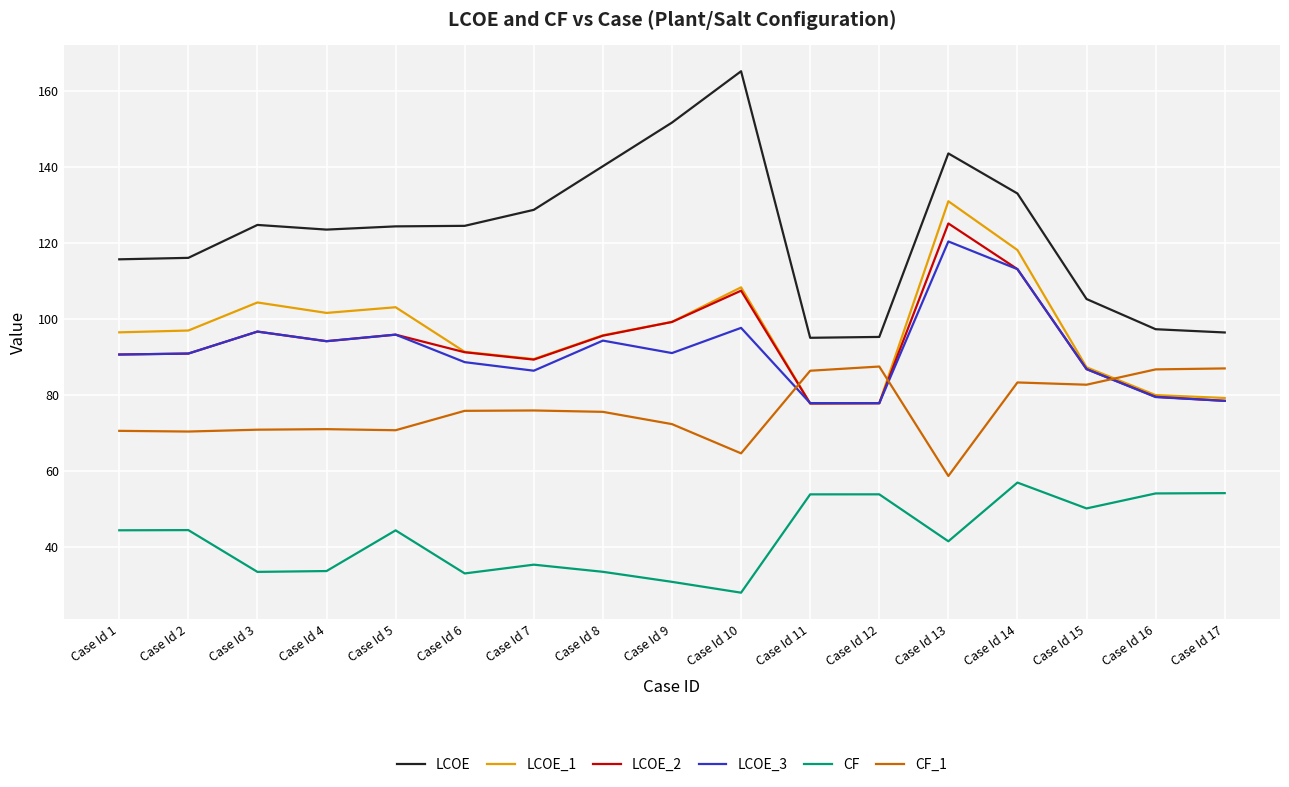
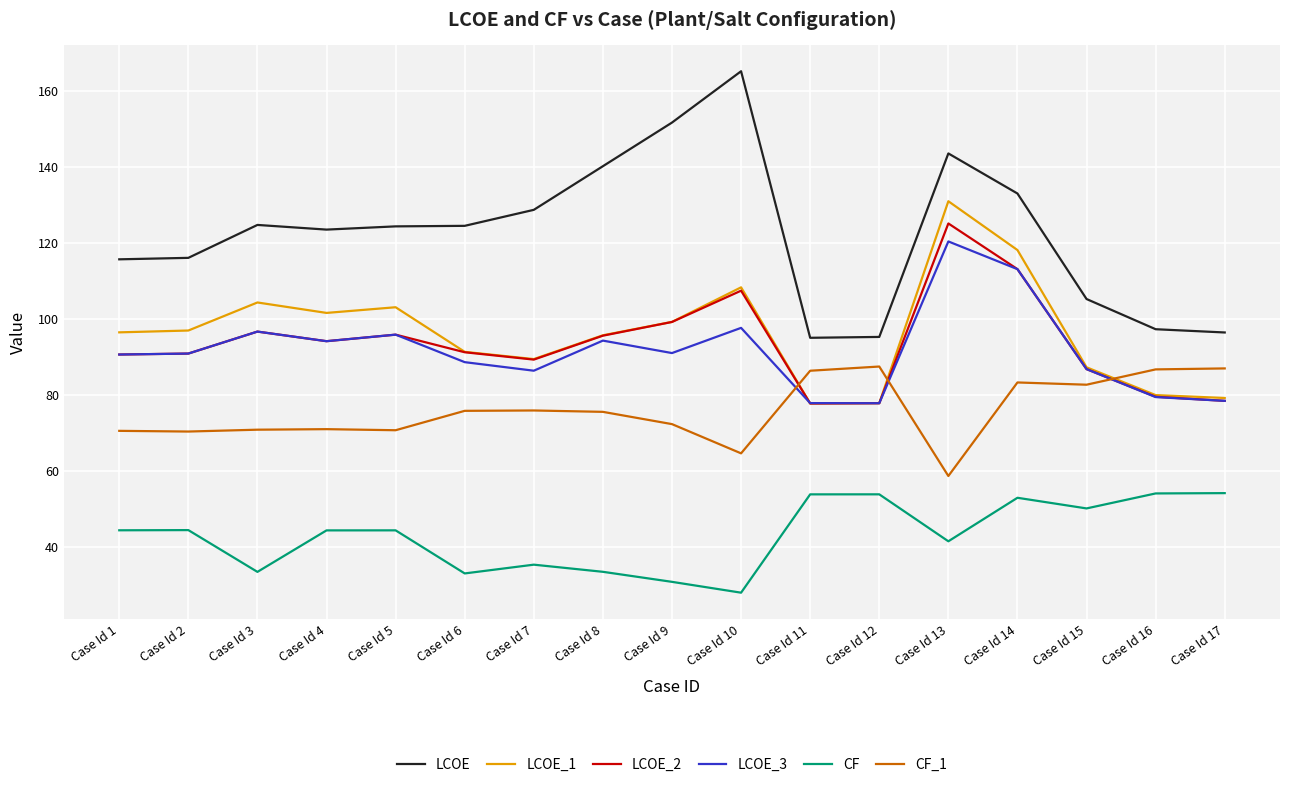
  {
    "LCOE": {
      "Case Id 1": 116,
      "Case Id 2": 116,
      "Case Id 3": 125,
      "Case Id 4": 123,
      "Case Id 5": 124,
      "Case Id 6": 124,
      "Case Id 7": 129,
      "Case Id 8": 140,
      "Case Id 9": 152,
      "Case Id 10": 165,
      "Case Id 11": 95,
      "Case Id 12": 95,
      "Case Id 13": 143,
      "Case Id 14": 133,
      "Case Id 15": 105,
      "Case Id 16": 97,
      "Case Id 17": 96
    },
    "LCOE_1": {
      "Case Id 1": 96,
      "Case Id 2": 97,
      "Case Id 3": 104,
      "Case Id 4": 102,
      "Case Id 5": 103,
      "Case Id 10": 108,
      "Case Id 13": 131,
      "Case Id 14": 118,
      "Case Id 17": 79
    },
    "LCOE_2": {
      "Case Id 10": 107,
      "Case Id 13": 125
    },
    "LCOE_3": {
      "Case Id 6": 89,
      "Case Id 7": 86,
      "Case Id 8": 94,
      "Case Id 9": 91,
      "Case Id 10": 98,
      "Case Id 13": 120
    },
    "CF": {
      "Case Id 1": 44,
      "Case Id 2": 44,
      "Case Id 3": 33,
-     "Case Id 4": 34,
+     "Case Id 4": 44,
      "Case Id 5": 44,
      "Case Id 6": 33,
      "Case Id 7": 35,
      "Case Id 8": 33,
      "Case Id 9": 31,
      "Case Id 10": 28,
      "Case Id 11": 54,
      "Case Id 12": 54,
      "Case Id 13": 41,
-     "Case Id 14": 57,
+     "Case Id 14": 53,
      "Case Id 15": 50,
      "Case Id 16": 54,
      "Case Id 17": 54
    },
    "CF_1": {
      "Case Id 1": 71,
      "Case Id 2": 70,
      "Case Id 3": 71,
      "Case Id 4": 71,
      "Case Id 5": 71,
      "Case Id 6": 76,
      "Case Id 7": 76,
      "Case Id 8": 76,
      "Case Id 9": 72,
      "Case Id 10": 65,
      "Case Id 11": 86,
      "Case Id 12": 87,
      "Case Id 13": 59,
      "Case Id 14": 83,
      "Case Id 15": 83,
      "Case Id 16": 87,
      "Case Id 17": 87
    }
  }
